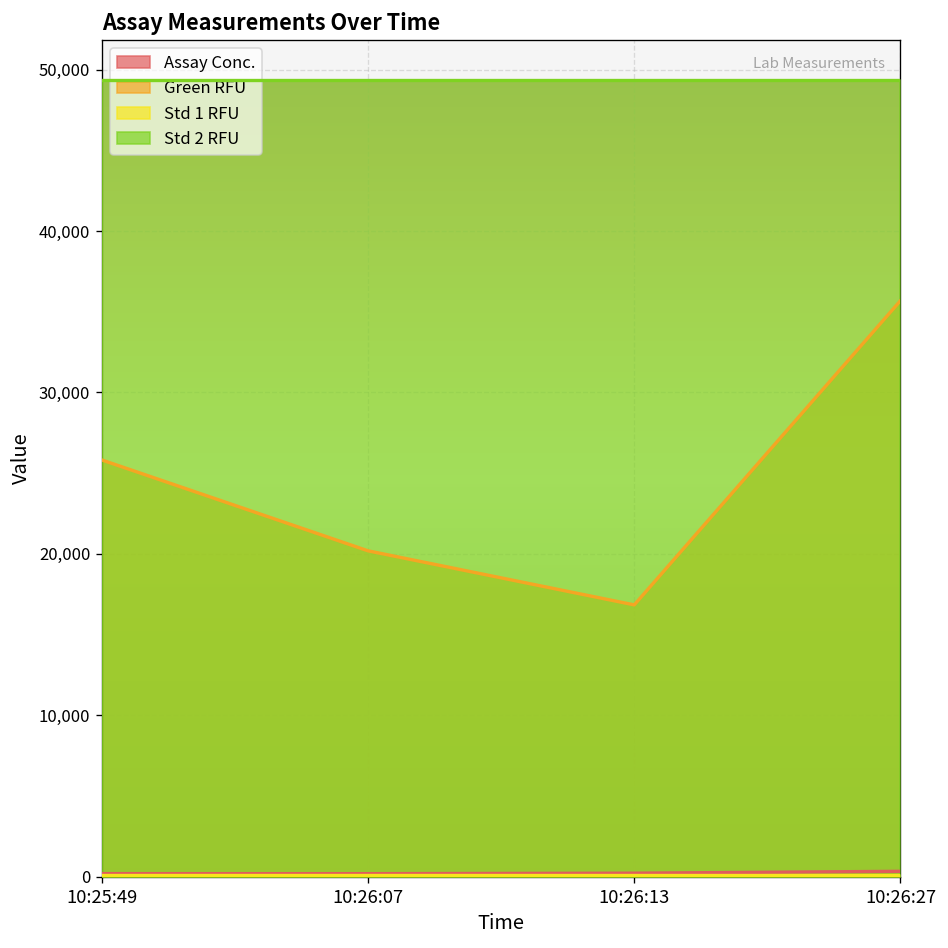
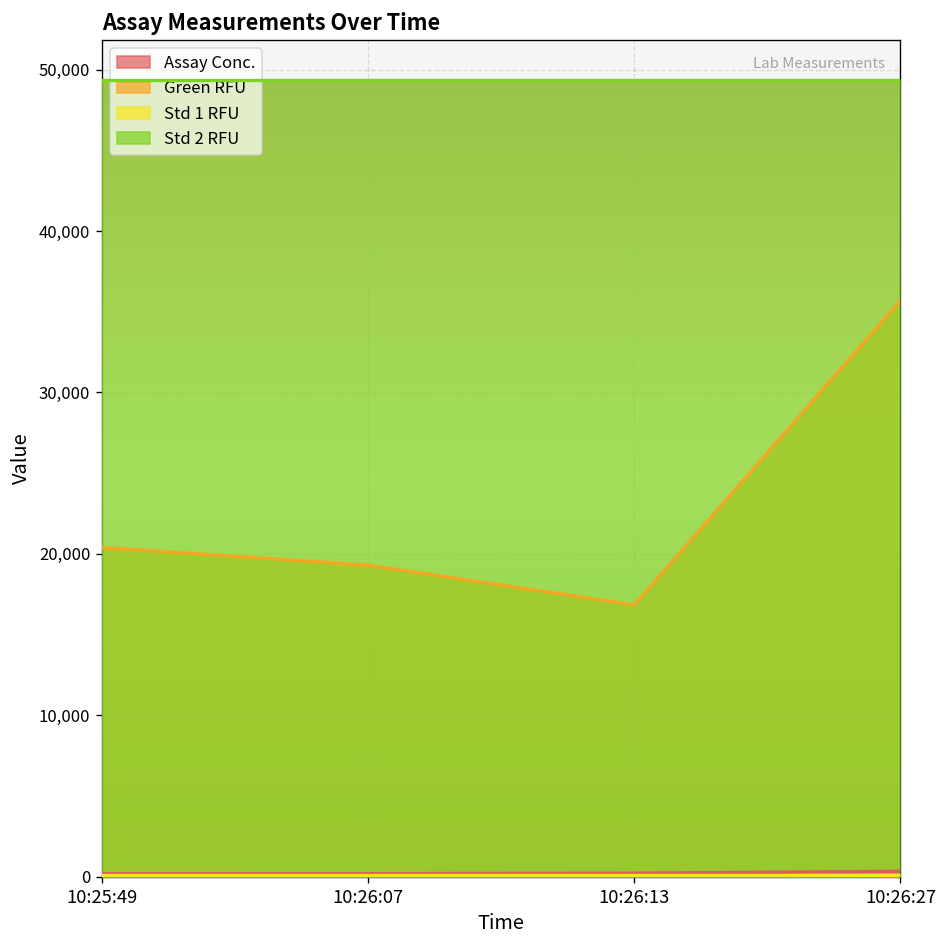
  {
    "Assay Conc.": {
      "10:26:27": "300"
    },
    "Green RFU": {
-     "10:25:49": "25,800",
-     "10:26:07": "20,200",
+     "10:25:49": "20,400",
+     "10:26:07": "19,300",
      "10:26:13": "16,800",
      "10:26:27": "35,700"
    },
    "Std 1 RFU": {
      "10:26:27": "100"
    },
    "Std 2 RFU": {
      "10:25:49": "49,400",
      "10:26:07": "49,400",
      "10:26:13": "49,400",
      "10:26:27": "49,400"
    }
  }
